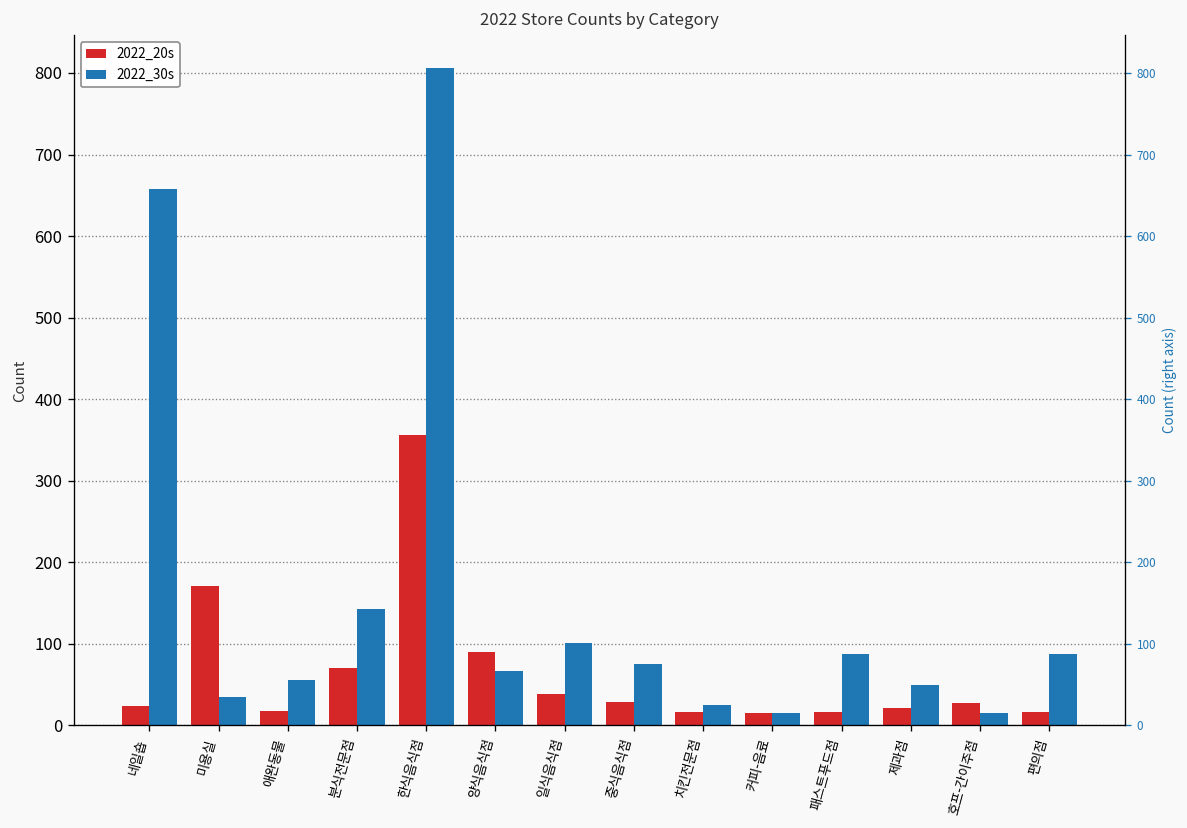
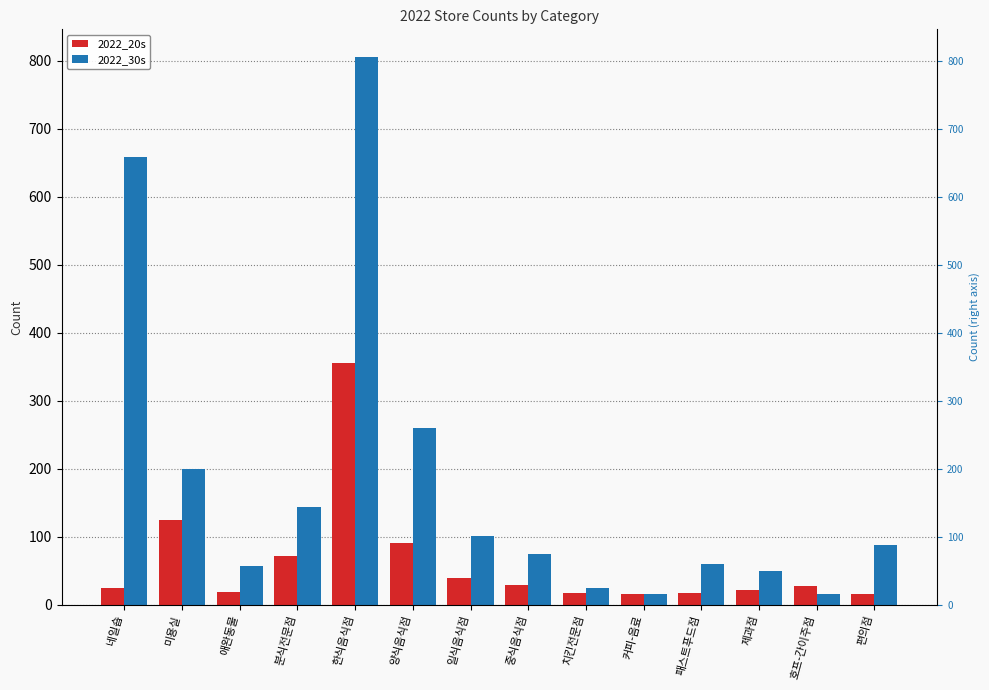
  {
    "2022_20s": {
      "네일숍": 20,
-     "미용실": 170,
+     "미용실": 120,
      "애완동물": 20,
      "분식전문점": 70,
      "한식음식점": 360,
      "양식음식점": 90,
      "일식음식점": 40,
      "중식음식점": 30,
      "치킨전문점": 20,
      "커피-음료": 20,
      "패스트푸드점": 20,
      "제과점": 20,
      "호프-간이주점": 30,
      "편의점": 20
    },
    "2022_30s": {
      "네일숍": 660,
-     "미용실": 40,
+     "미용실": 200,
      "애완동물": 60,
      "분식전문점": 140,
      "한식음식점": 810,
-     "양식음식점": 70,
+     "양식음식점": 260,
      "일식음식점": 100,
      "중식음식점": 80,
      "치킨전문점": 30,
      "커피-음료": 20,
-     "패스트푸드점": 90,
+     "패스트푸드점": 60,
      "제과점": 50,
      "호프-간이주점": 20,
      "편의점": 90
    }
  }
